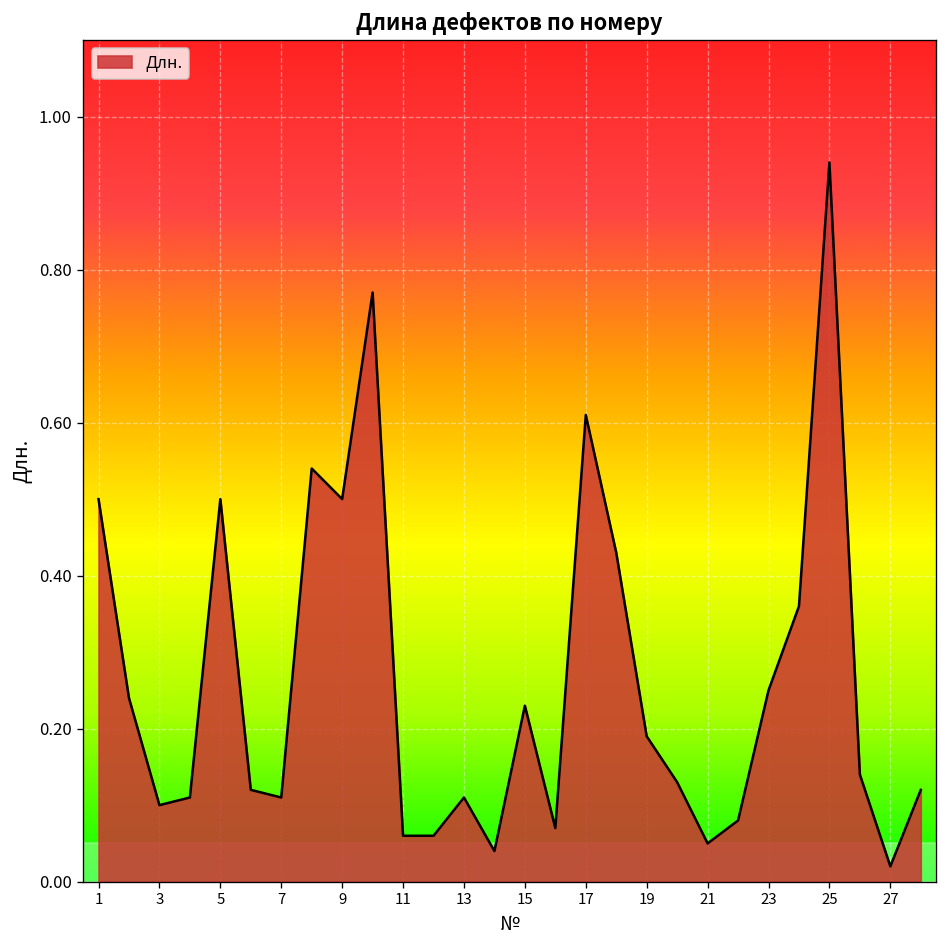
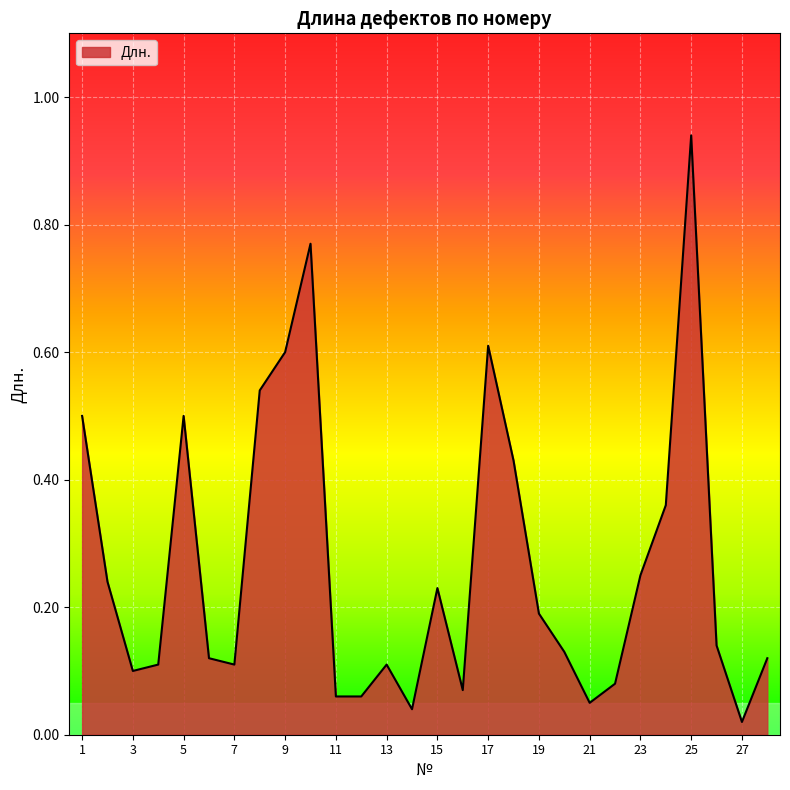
  {
    "1": 0.5,
    "3": 0.1,
    "5": 0.5,
    "7": 0.11,
-   "9": 0.5,
+   "9": 0.6,
    "11": 0.06,
    "13": 0.11,
    "15": 0.23,
    "17": 0.61,
    "19": 0.19,
    "23": 0.25,
    "25": 0.94
  }
